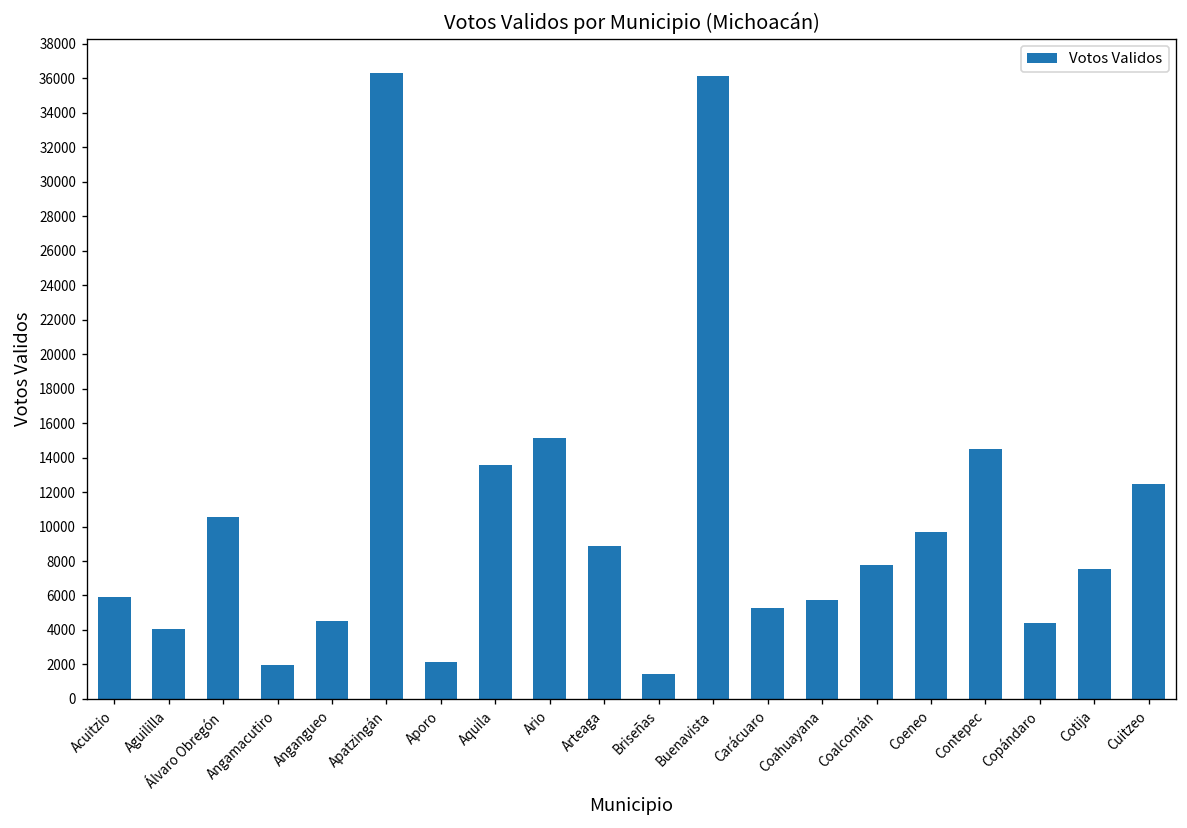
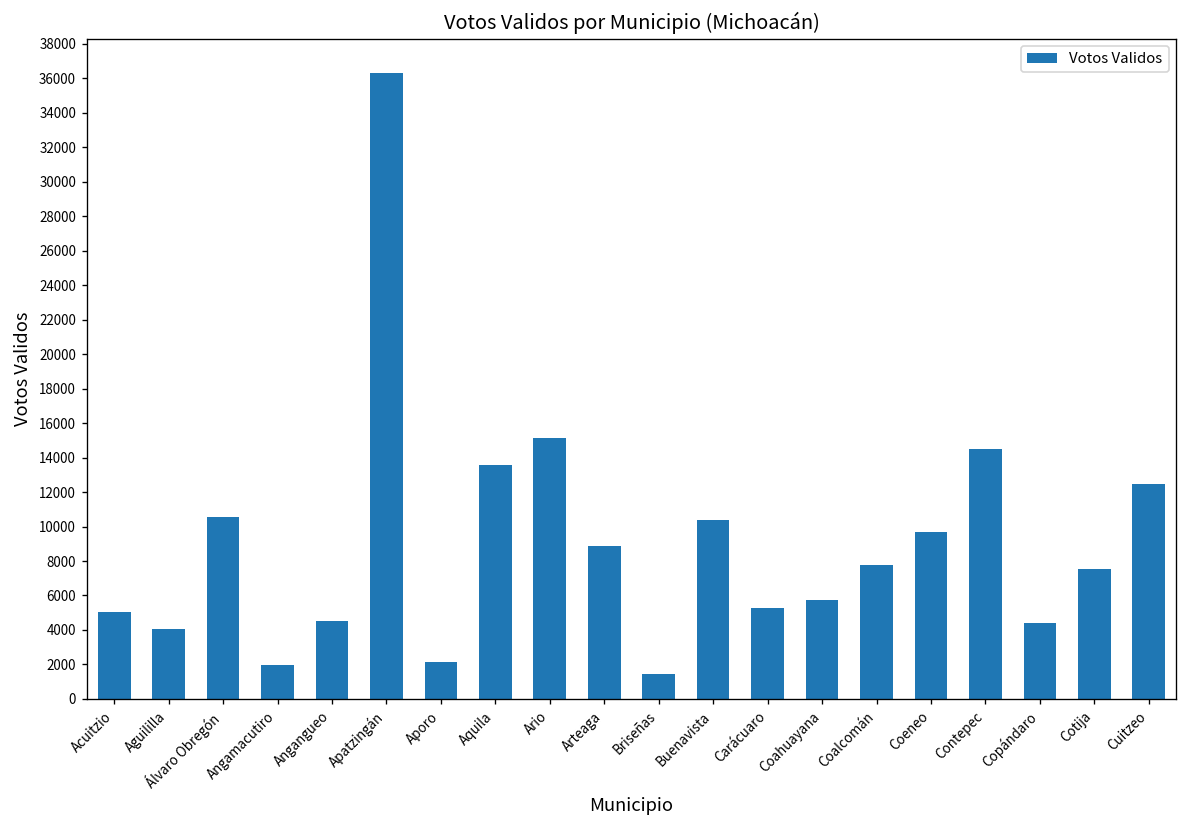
  {
-   "Acuitzio": 5900,
+   "Acuitzio": 5100,
    "Aguililla": 4100,
    "Álvaro Obregón": 10600,
    "Angamacutiro": 1900,
    "Angangueo": 4500,
    "Apatzingán": 36300,
    "Aporo": 2200,
    "Aquila": 13600,
    "Ario": 15100,
    "Arteaga": 8900,
    "Briseñas": 1400,
-   "Buenavista": 36100,
+   "Buenavista": 10400,
    "Carácuaro": 5300,
    "Coahuayana": 5800,
    "Coalcomán": 7800,
    "Coeneo": 9700,
    "Contepec": 14500,
    "Copándaro": 4400,
    "Cotija": 7500,
    "Cuitzeo": 12500
  }
